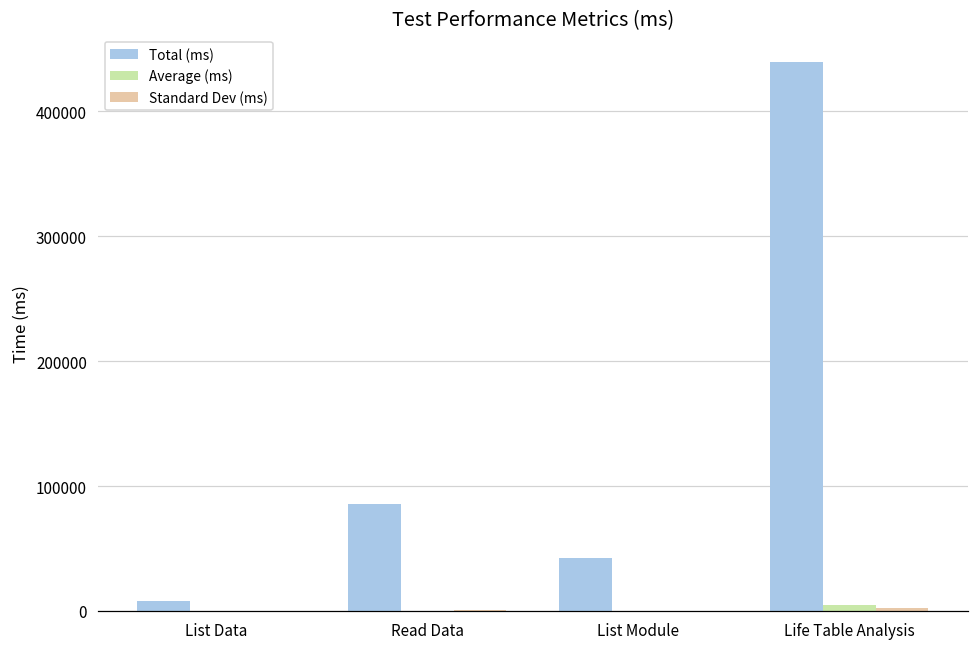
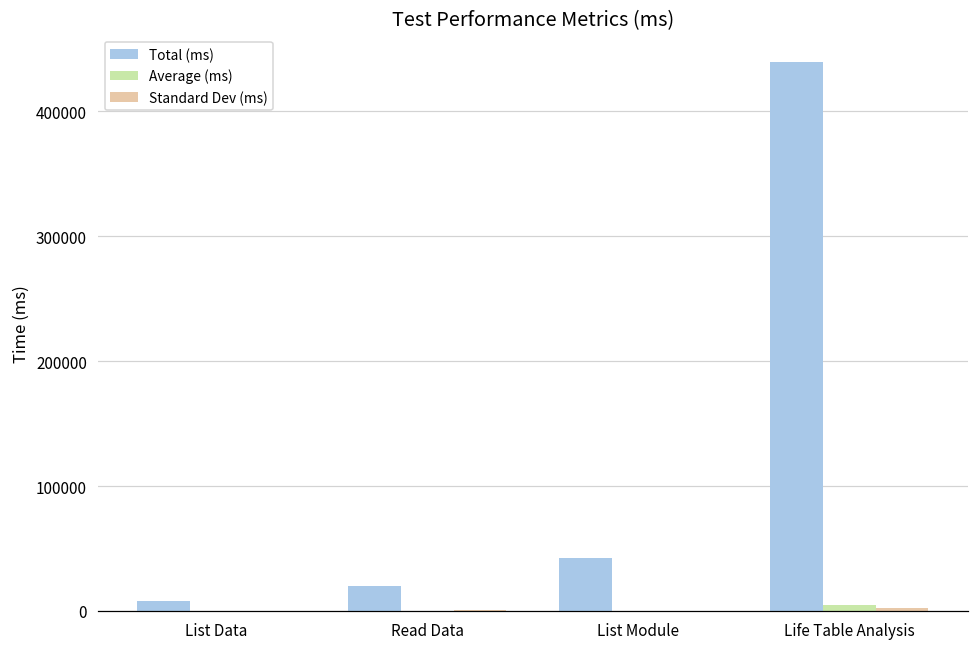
  {
    "Total (ms)": {
      "List Data": 8000,
-     "Read Data": 86000,
+     "Read Data": 20000,
      "List Module": 43000,
      "Life Table Analysis": 439000
    }
  }
